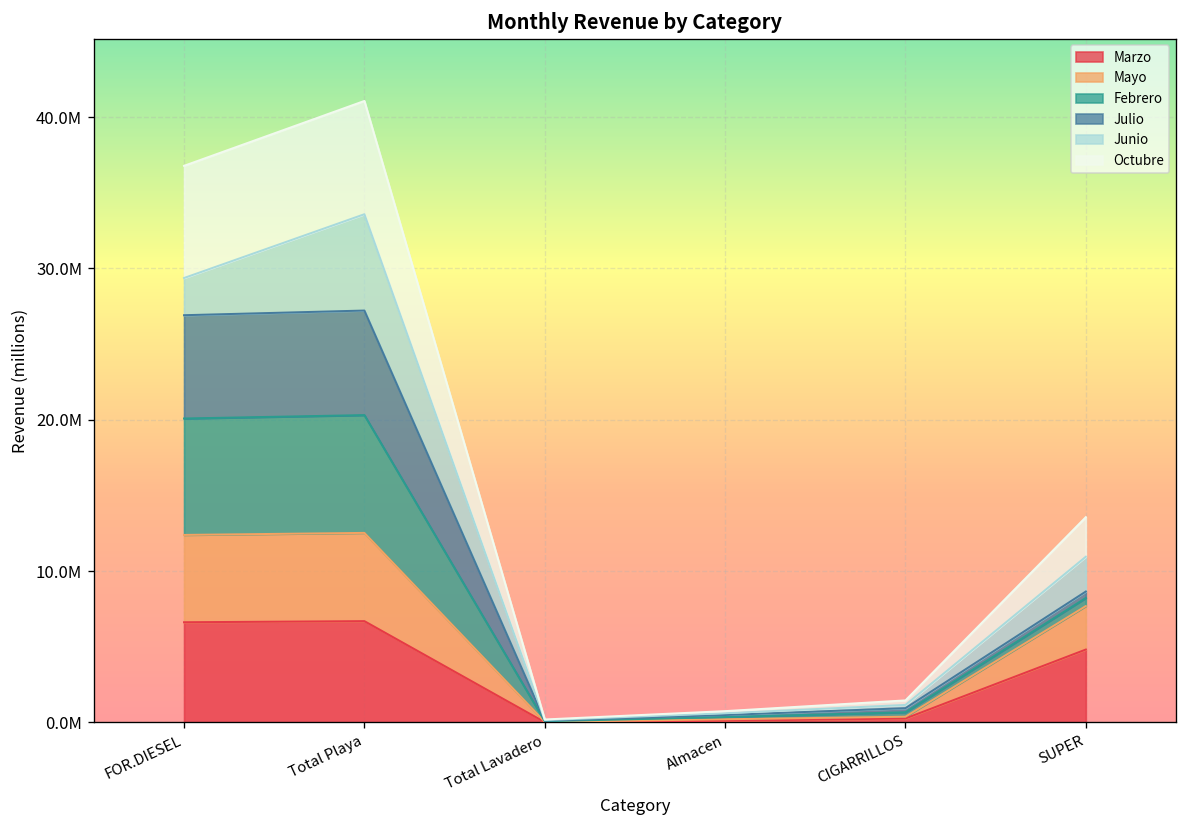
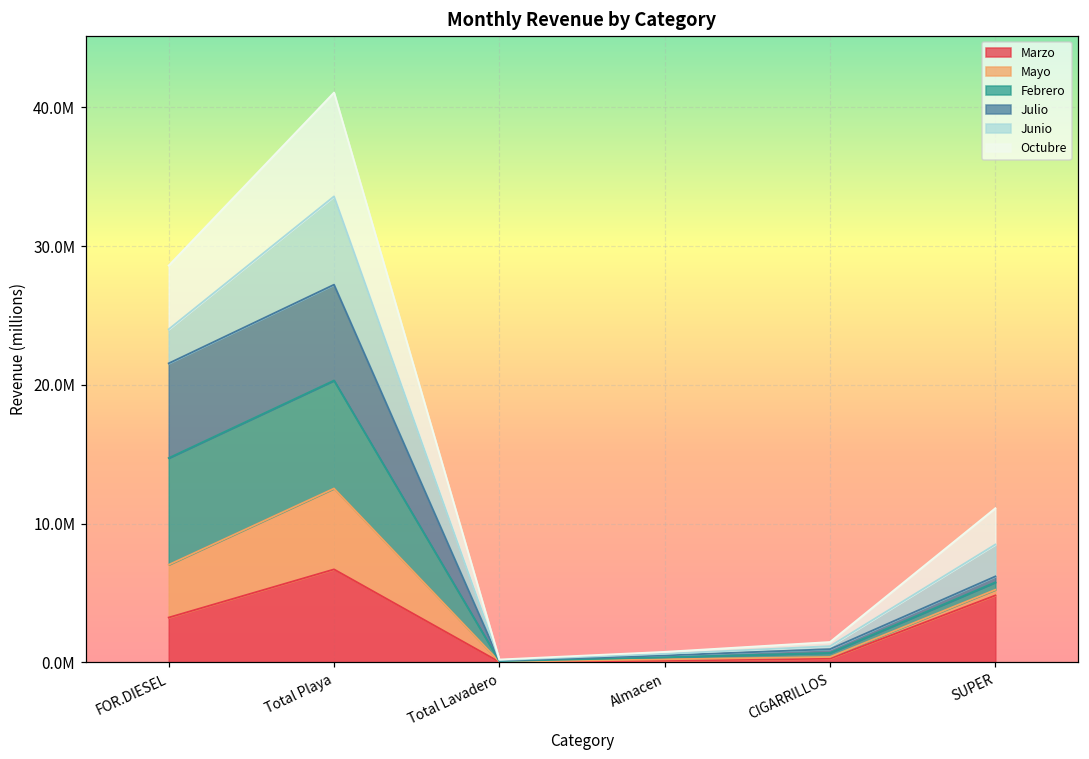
  {
    "Marzo": {
-     "FOR.DIESEL": 6600000,
+     "FOR.DIESEL": 3200000,
      "Total Playa": 6700000,
      "SUPER": 4800000
    },
    "Mayo": {
-     "FOR.DIESEL": 5800000,
+     "FOR.DIESEL": 3800000,
      "Total Playa": 5800000,
-     "SUPER": 2900000
+     "SUPER": 400000
    },
    "Junio": {
      "FOR.DIESEL": 2500000,
      "Total Playa": 6400000,
      "CIGARRILLOS": 200000,
      "SUPER": 2300000
    },
    "Octubre": {
-     "FOR.DIESEL": 7400000,
+     "FOR.DIESEL": 4600000,
      "Total Playa": 7500000,
      "CIGARRILLOS": 300000,
      "SUPER": 2600000
    }
  }
